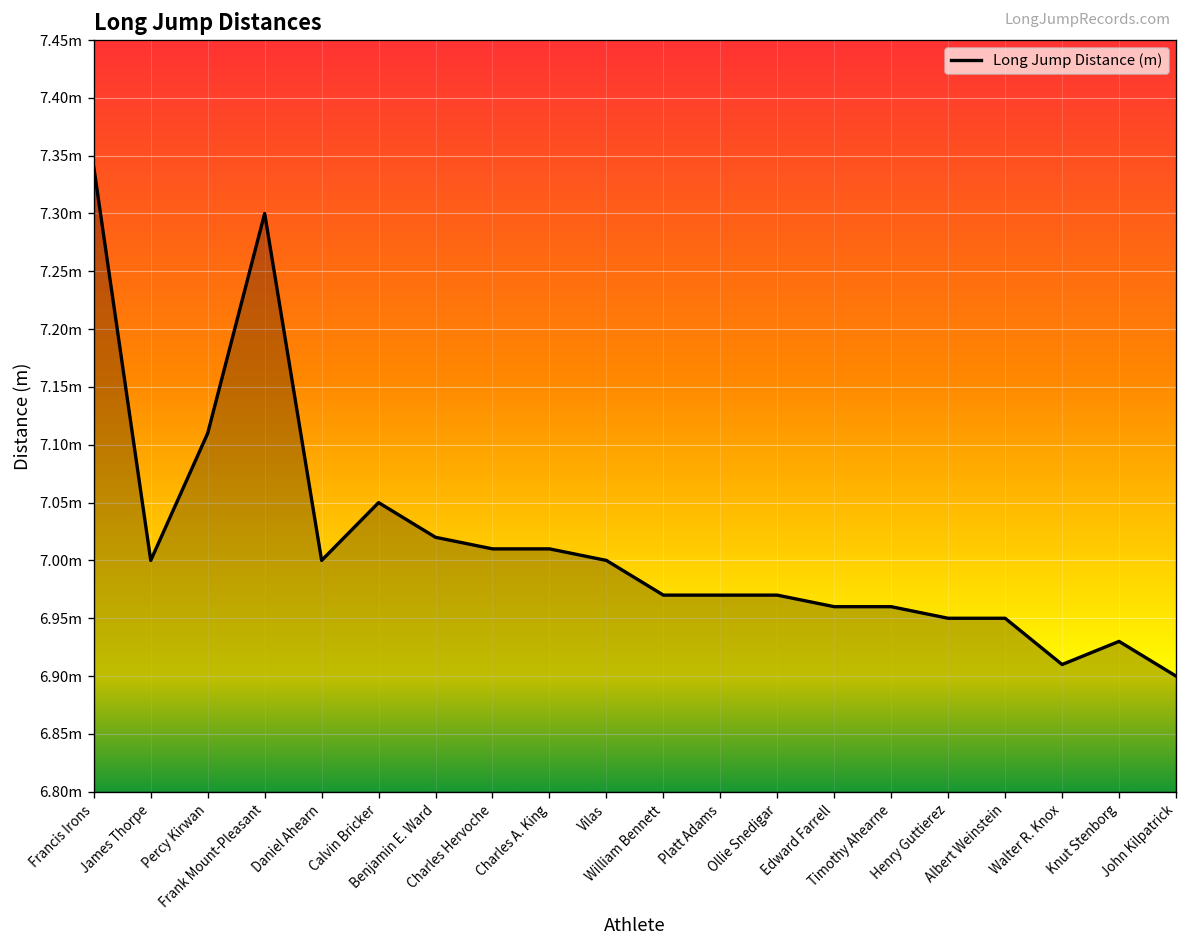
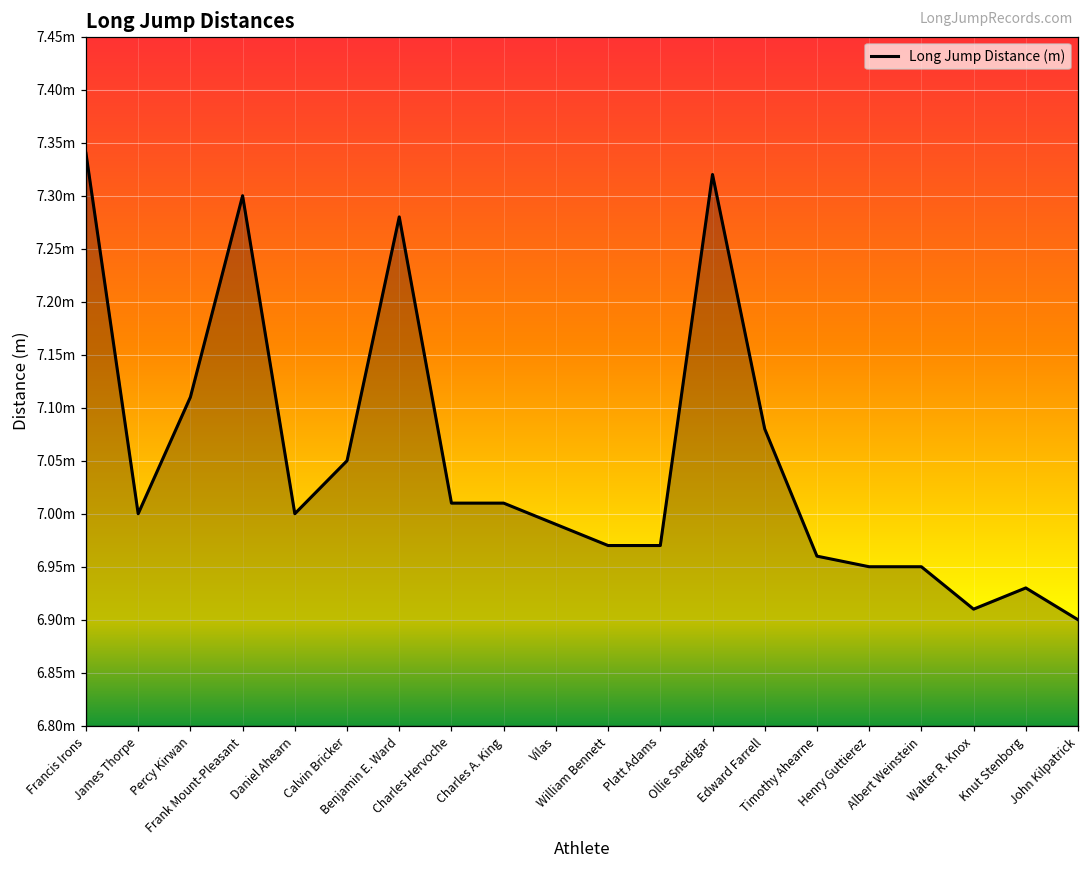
  {
    "Francis Irons": "7.34m",
    "James Thorpe": "7.00m",
    "Percy Kirwan": "7.11m",
    "Frank Mount-Pleasant": "7.30m",
    "Daniel Ahearn": "7.00m",
    "Calvin Bricker": "7.05m",
-   "Benjamin E. Ward": "7.02m",
+   "Benjamin E. Ward": "7.28m",
    "Charles Hervoche": "7.01m",
    "Charles A. King": "7.01m",
-   "Vilas": "7.00m",
+   "Vilas": "6.99m",
    "William Bennett": "6.97m",
    "Platt Adams": "6.97m",
-   "Ollie Snedigar": "6.97m",
-   "Edward Farrell": "6.96m",
+   "Ollie Snedigar": "7.32m",
+   "Edward Farrell": "7.08m",
    "Timothy Ahearne": "6.96m",
    "Henry Guttierez": "6.95m",
    "Albert Weinstein": "6.95m",
    "Walter R. Knox": "6.91m",
    "Knut Stenborg": "6.93m",
    "John Kilpatrick": "6.90m"
  }
